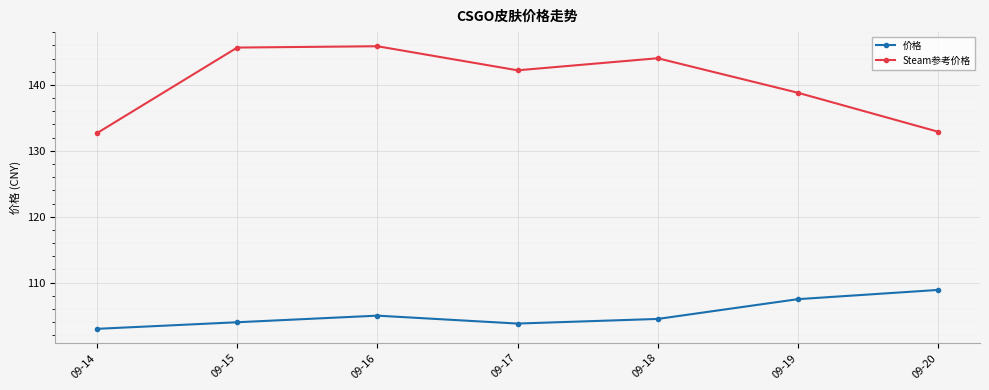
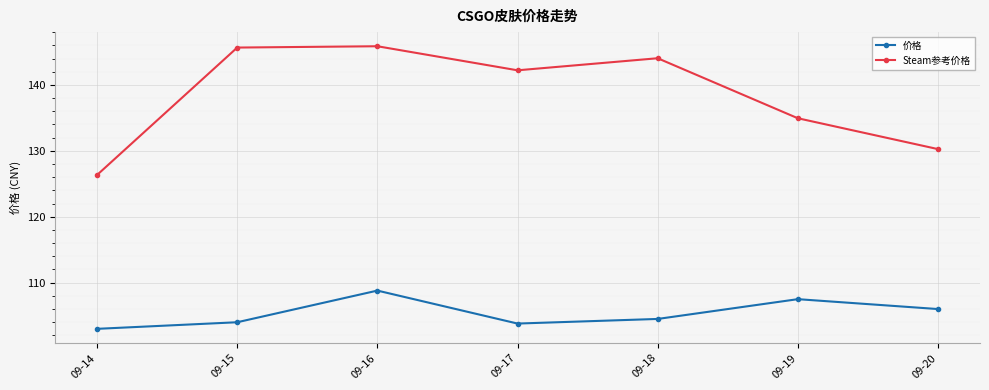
  {
    "价格": {
      "09-14": 103,
      "09-15": 104,
-     "09-16": 105,
+     "09-16": 109,
      "09-17": 104,
      "09-18": 105,
      "09-19": 108,
-     "09-20": 109
+     "09-20": 106
    },
    "Steam参考价格": {
-     "09-14": 133,
+     "09-14": 126,
      "09-15": 146,
      "09-16": 146,
      "09-17": 142,
      "09-18": 144,
-     "09-19": 139,
-     "09-20": 133
+     "09-19": 135,
+     "09-20": 130
    }
  }
